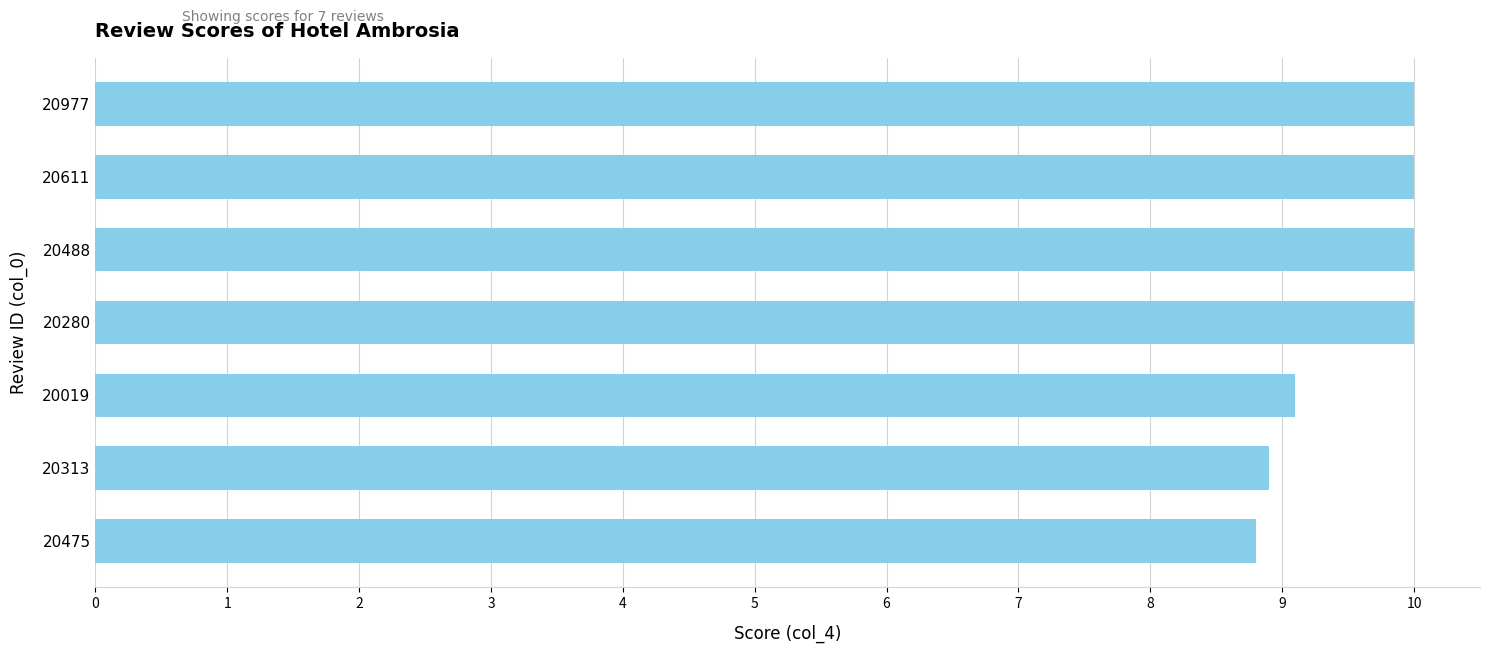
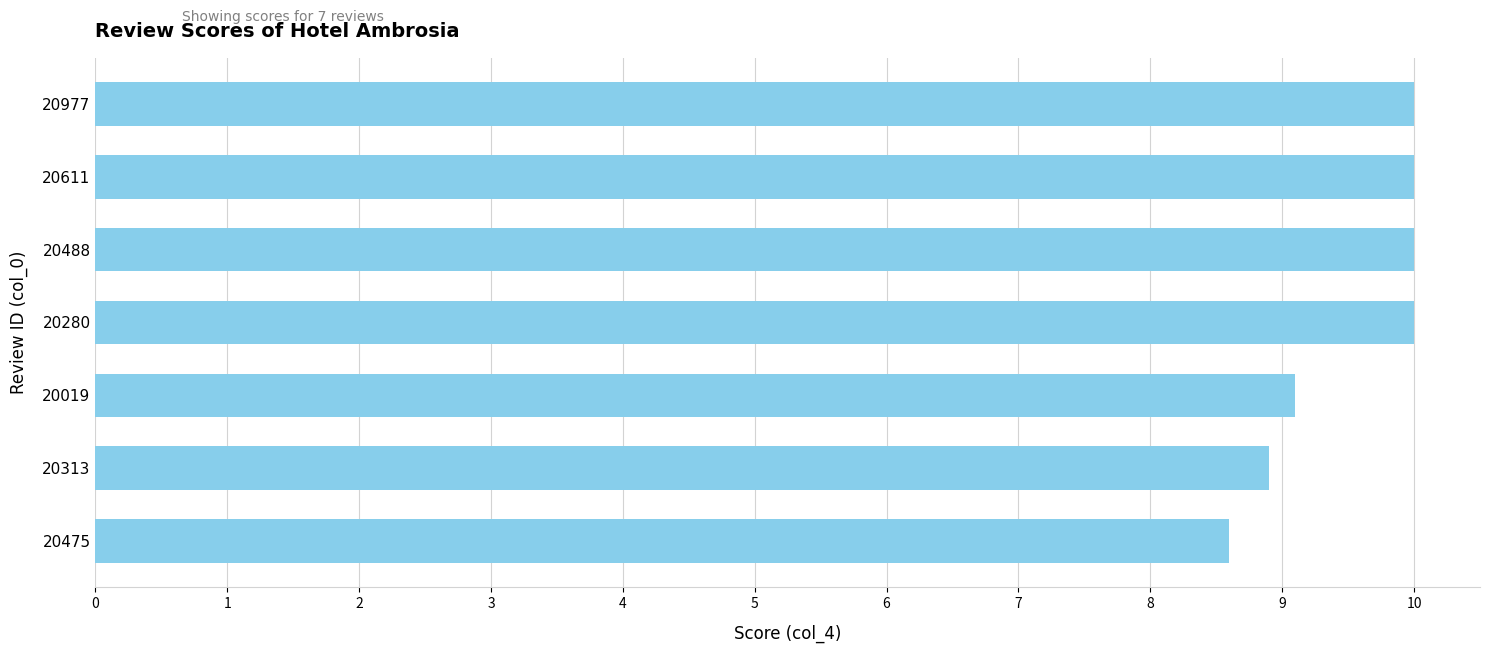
  {
    "20977": 10.0,
    "20611": 10.0,
    "20488": 10.0,
    "20280": 10.0,
    "20019": 9.1,
    "20313": 8.9,
-   "20475": 8.8
+   "20475": 8.6
  }
